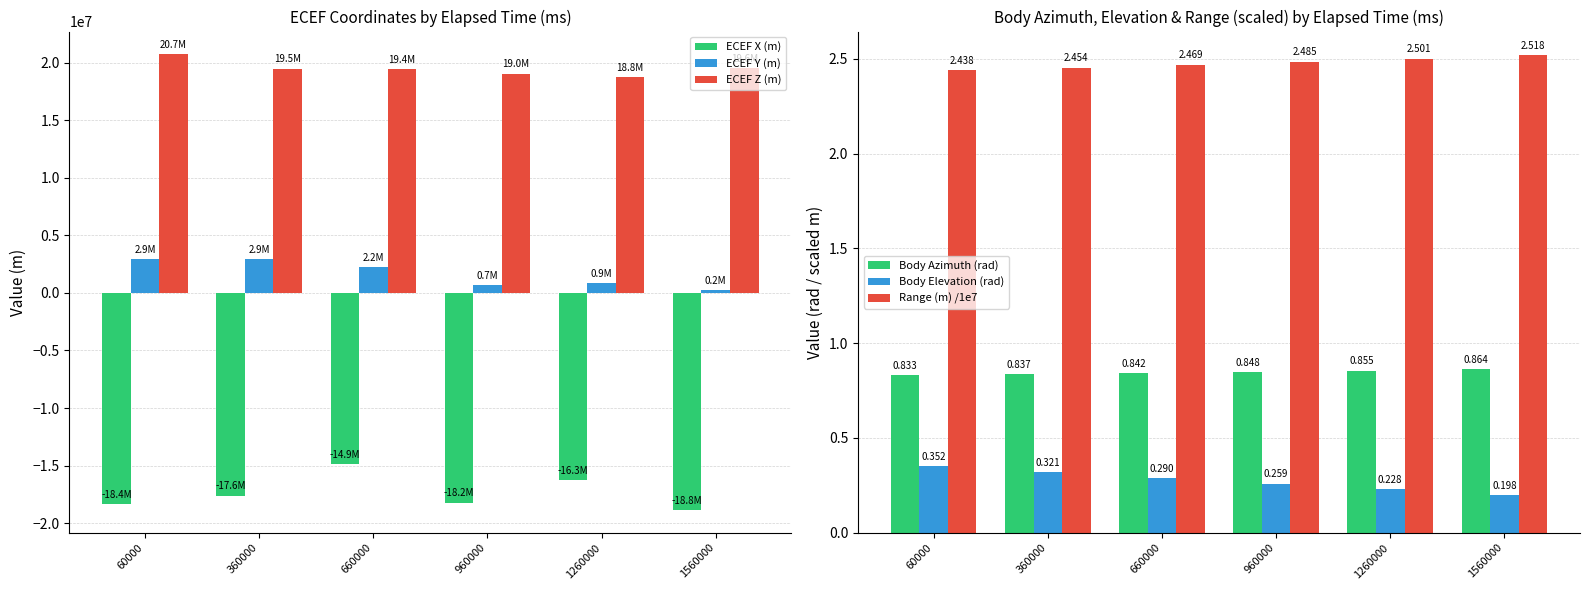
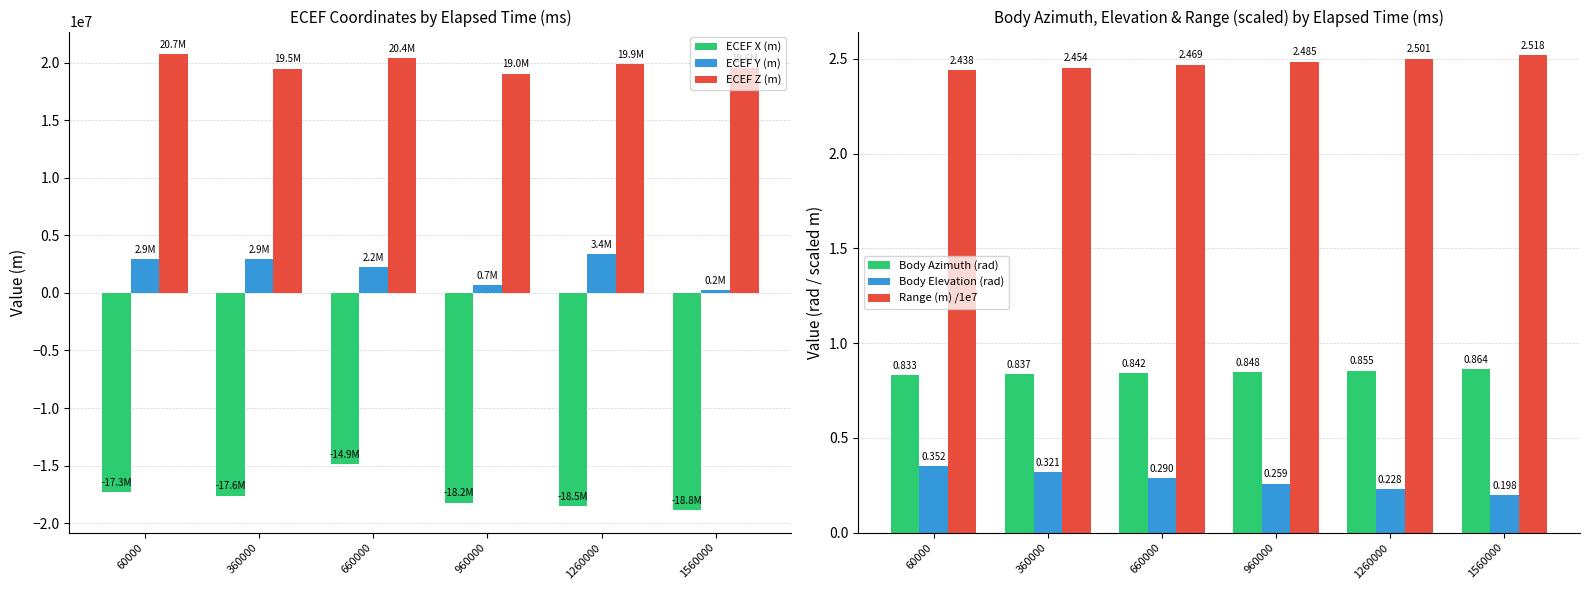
  {
    "ECEF Coordinates by Elapsed Time (ms)": {
      "ECEF X (m)": {
-       "60000": "-18.4M",
+       "60000": "-17.3M",
        "360000": "-17.6M",
        "660000": "-14.9M",
        "960000": "-18.2M",
-       "1260000": "-16.3M",
+       "1260000": "-18.5M",
        "1560000": "-18.8M"
      },
      "ECEF Y (m)": {
        "60000": "2.9M",
        "360000": "2.9M",
        "660000": "2.2M",
        "960000": "0.7M",
-       "1260000": "0.9M",
+       "1260000": "3.4M",
        "1560000": "0.2M"
      },
      "ECEF Z (m)": {
        "60000": "20.7M",
        "360000": "19.5M",
-       "660000": "19.4M",
+       "660000": "20.4M",
        "960000": "19.0M",
-       "1260000": "18.8M"
+       "1260000": "19.9M"
      }
    },
    "Body Azimuth, Elevation & Range (scaled) by Elapsed Time (ms)": {
      "Body Azimuth (rad)": {
        "60000": "0.833",
        "360000": "0.837",
        "660000": "0.842",
        "960000": "0.848",
        "1260000": "0.855",
        "1560000": "0.864"
      },
      "Body Elevation (rad)": {
        "60000": "0.352",
        "360000": "0.321",
        "660000": "0.290",
        "960000": "0.259",
        "1260000": "0.228",
        "1560000": "0.198"
      },
      "Range (m) /1e7": {
        "60000": "2.438",
        "360000": "2.454",
        "660000": "2.469",
        "960000": "2.485",
        "1260000": "2.501",
        "1560000": "2.518"
      }
    }
  }
